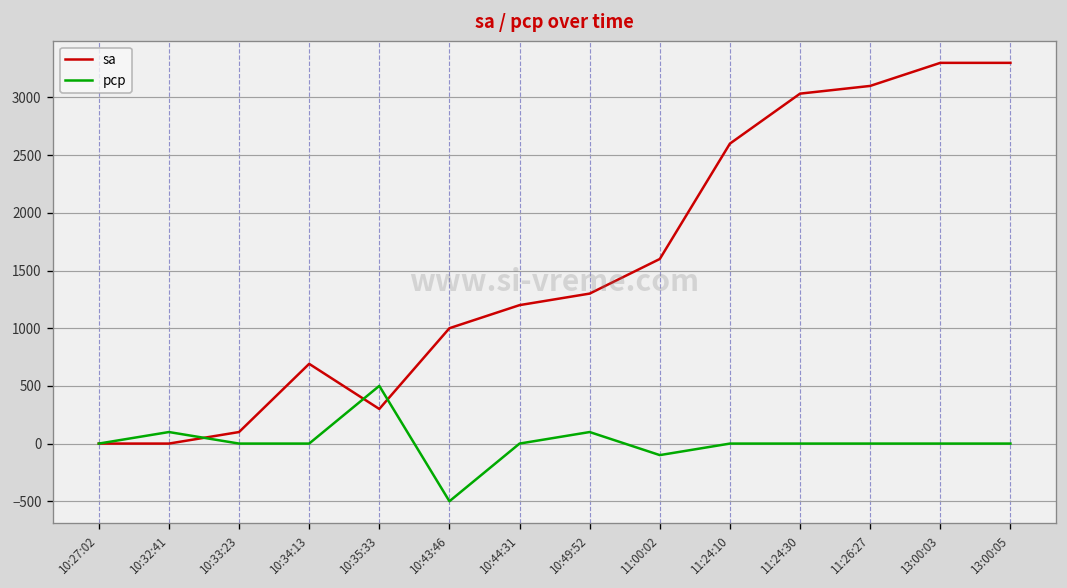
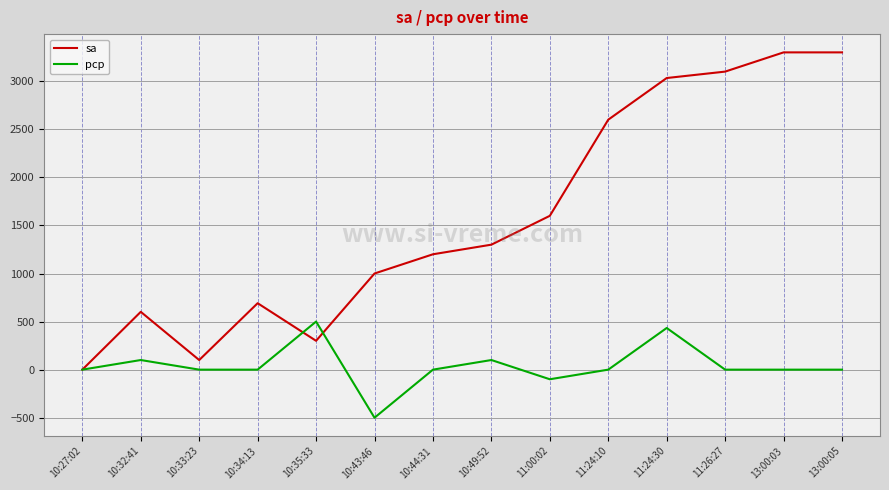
  {
    "sa": {
-     "10:32:41": 0,
+     "10:32:41": 600,
      "10:33:23": 100,
      "10:34:13": 700,
      "10:35:33": 300,
      "10:43:46": 1000,
      "10:44:31": 1200,
      "10:49:52": 1300,
      "11:00:02": 1600,
      "11:24:10": 2600,
      "11:24:30": 3000,
      "11:26:27": 3100,
      "13:00:03": 3300,
      "13:00:05": 3300
    },
    "pcp": {
      "10:32:41": 100,
      "10:33:23": 0,
      "10:34:13": 0,
      "10:35:33": 500,
      "10:43:46": -500,
      "10:44:31": 0,
      "10:49:52": 100,
      "11:00:02": -100,
      "11:24:10": 0,
-     "11:24:30": 0,
+     "11:24:30": 400,
      "11:26:27": 0,
      "13:00:03": 0,
      "13:00:05": 0
    }
  }
